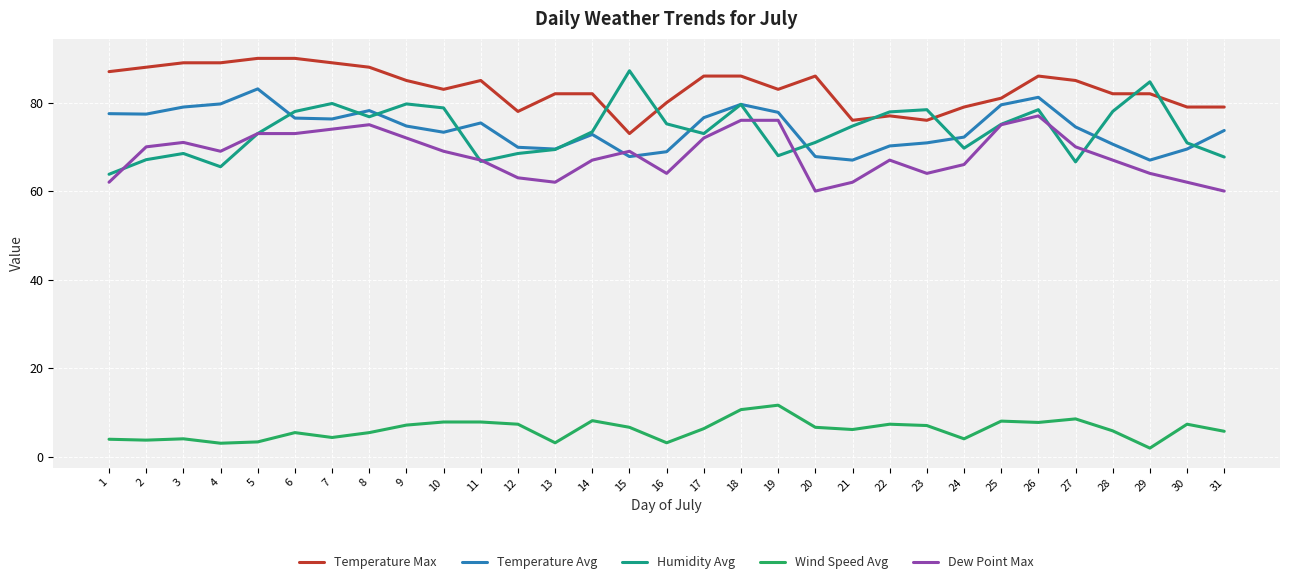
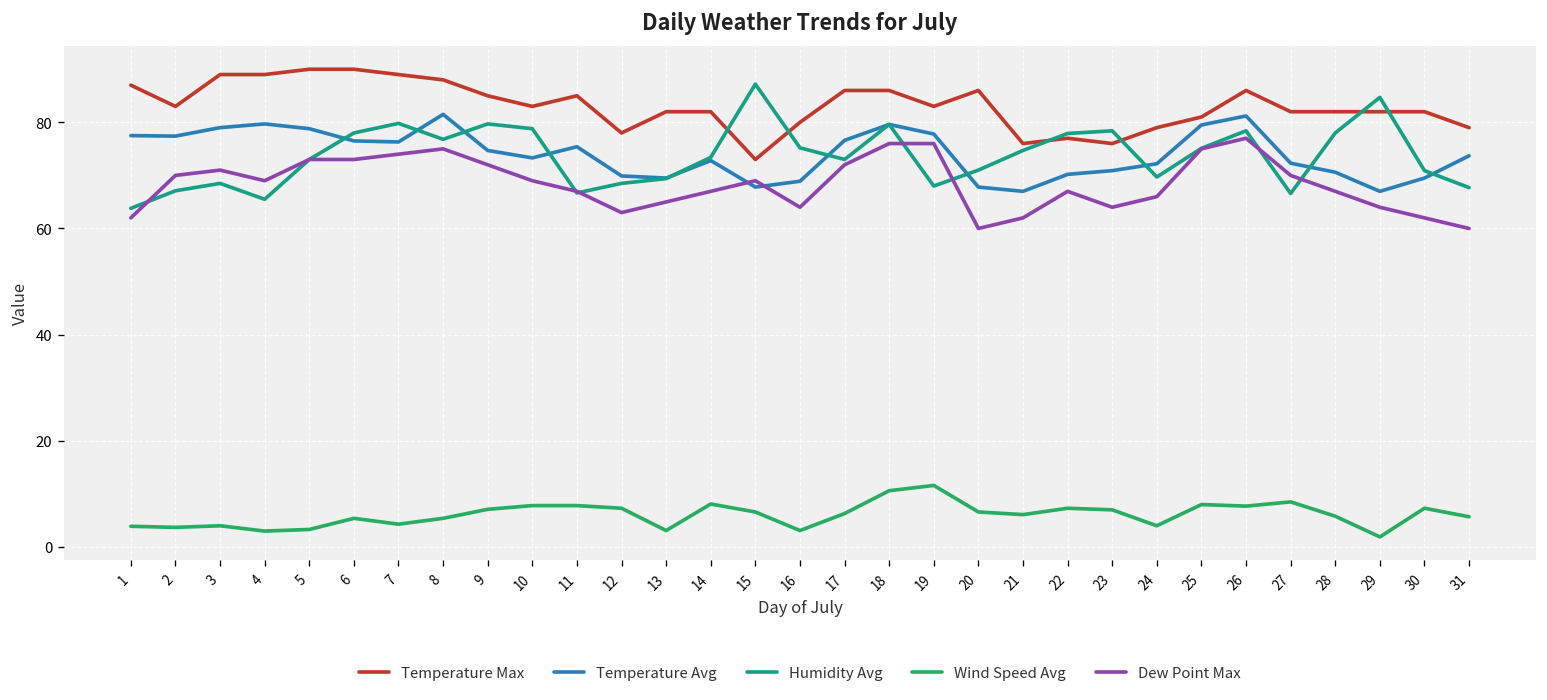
  {
    "Temperature Max": {
      "1": 87,
-     "2": 88,
+     "2": 83,
      "3": 89,
      "4": 89,
      "5": 90,
      "6": 90,
      "7": 89,
      "8": 88,
      "9": 85,
      "10": 83,
      "11": 85,
      "12": 78,
      "13": 82,
      "14": 82,
      "15": 73,
      "16": 80,
      "17": 86,
      "18": 86,
      "19": 83,
      "20": 86,
      "21": 76,
      "22": 77,
      "23": 76,
      "24": 79,
      "25": 81,
      "26": 86,
-     "27": 85,
+     "27": 82,
      "28": 82,
      "29": 82,
-     "30": 79,
+     "30": 82,
      "31": 79
    },
    "Temperature Avg": {
      "1": 78,
      "2": 77,
      "3": 79,
      "4": 80,
-     "5": 83,
+     "5": 79,
      "6": 77,
      "7": 76,
-     "8": 78,
+     "8": 82,
      "9": 75,
      "10": 73,
      "11": 75,
      "12": 70,
      "14": 73,
      "15": 68,
      "16": 69,
      "17": 77,
      "19": 78,
      "20": 68,
      "21": 67,
      "22": 70,
      "23": 71,
      "24": 72,
      "25": 80,
      "26": 81,
-     "27": 75,
+     "27": 72,
      "28": 71,
      "29": 67,
      "30": 70,
      "31": 74
    },
    "Dew Point Max": {
      "1": 62,
      "2": 70,
      "3": 71,
      "4": 69,
      "6": 73,
      "7": 74,
      "8": 75,
      "9": 72,
      "10": 69,
      "12": 63,
-     "13": 62,
+     "13": 65,
      "14": 67,
      "15": 69,
      "16": 64,
      "17": 72,
      "18": 76,
      "19": 76,
      "20": 60,
      "21": 62,
      "22": 67,
      "23": 64,
      "24": 66,
      "26": 77,
      "27": 70,
      "28": 67,
      "29": 64,
      "30": 62,
      "31": 60
    }
  }
